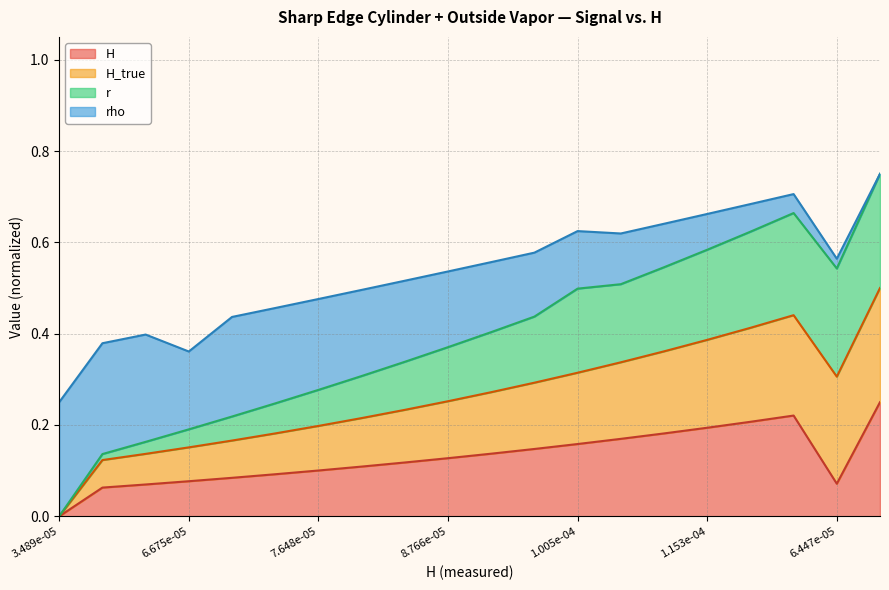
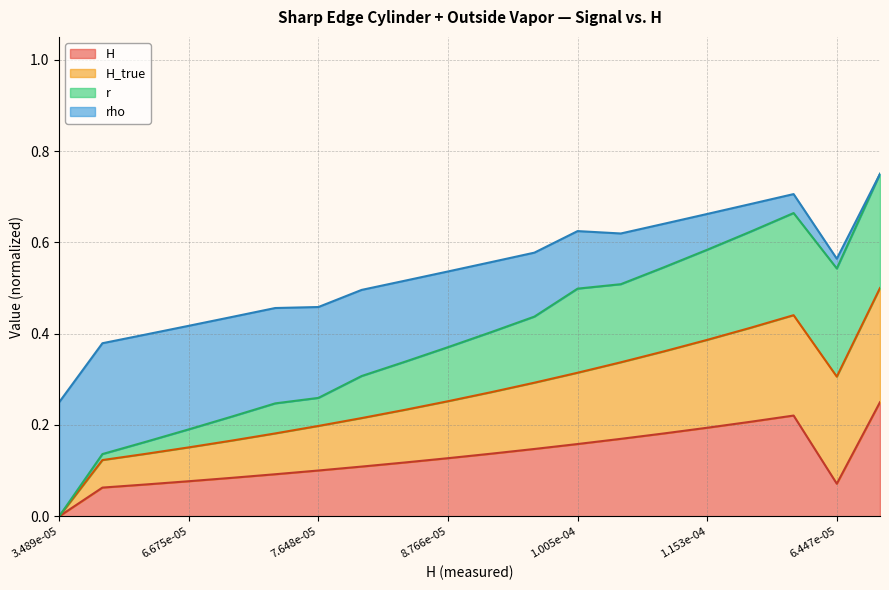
  {
    "H": {
      "6.675e-05": 0.08,
      "7.648e-05": 0.10,
      "8.766e-05": 0.13,
      "1.005e-04": 0.16,
      "1.153e-04": 0.19,
      "6.447e-05": 0.07
    },
    "H_true": {
      "6.675e-05": 0.07,
      "7.648e-05": 0.10,
      "8.766e-05": 0.12,
      "1.005e-04": 0.16,
      "1.153e-04": 0.19,
      "6.447e-05": 0.23
    },
    "r": {
      "6.675e-05": 0.04,
-     "7.648e-05": 0.08,
+     "7.648e-05": 0.06,
      "8.766e-05": 0.12,
      "1.005e-04": 0.18,
      "1.153e-04": 0.20,
      "6.447e-05": 0.24
    },
    "rho": {
      "3.489e-05": 0.25,
-     "6.675e-05": 0.17,
+     "6.675e-05": 0.23,
      "7.648e-05": 0.20,
      "8.766e-05": 0.17,
      "1.005e-04": 0.13,
      "1.153e-04": 0.08,
      "6.447e-05": 0.02
    }
  }
